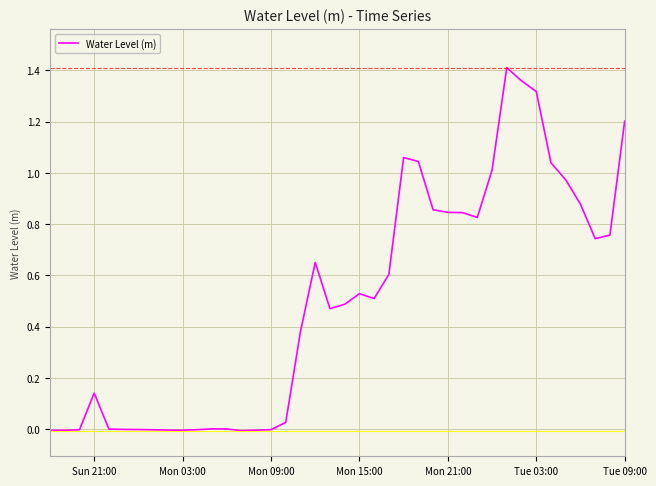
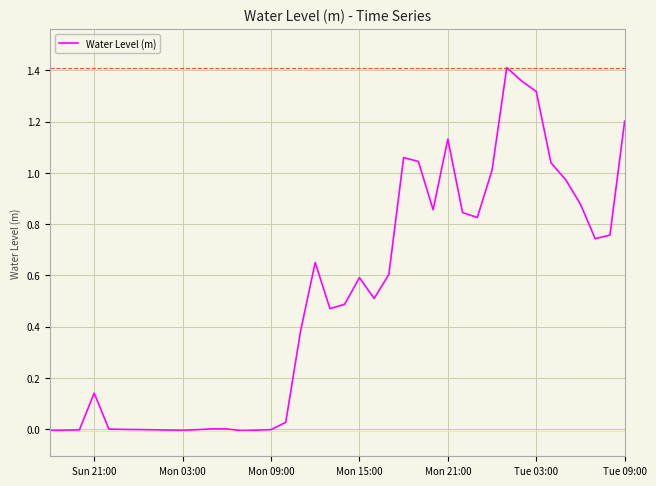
  {
    "Sun 21:00": 0.14,
    "Mon 03:00": 0.00,
    "Mon 09:00": 0.00,
-   "Mon 15:00": 0.53,
-   "Mon 21:00": 0.85,
+   "Mon 15:00": 0.59,
+   "Mon 21:00": 1.13,
    "Tue 03:00": 1.32,
    "Tue 09:00": 1.20
  }
